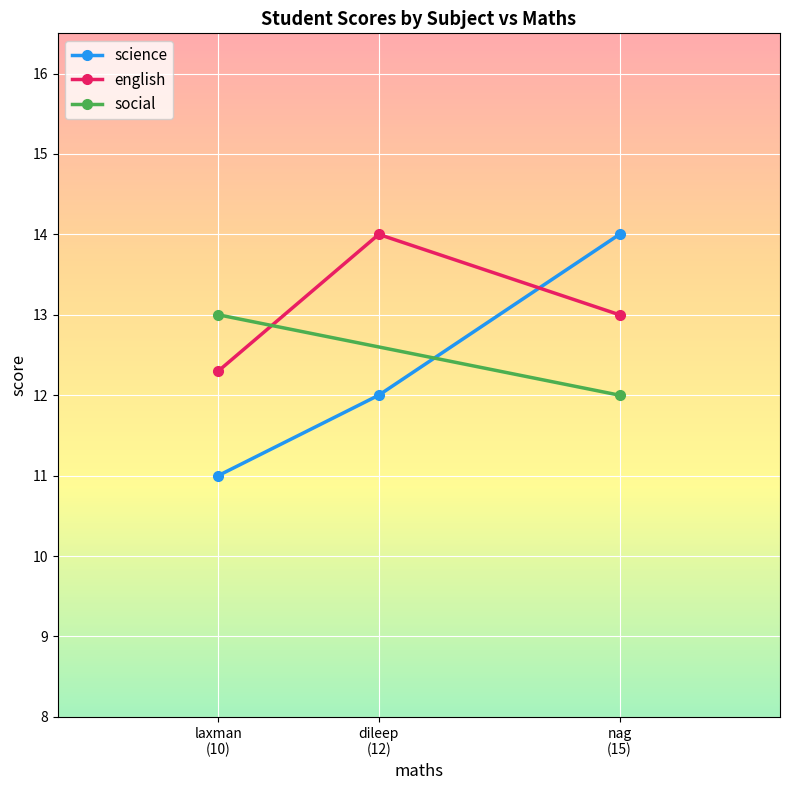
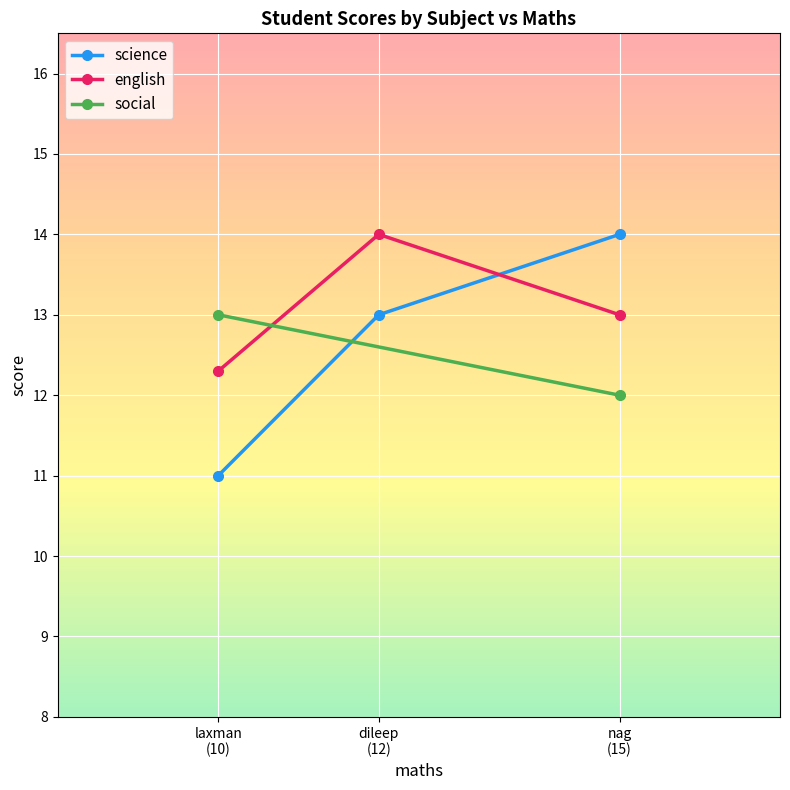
  {
    "science": {
      "laxman (10)": 11,
-     "dileep (12)": 12,
+     "dileep (12)": 13,
      "nag (15)": 14
    },
    "english": {
      "laxman (10)": 12.3,
      "dileep (12)": 14,
      "nag (15)": 13
    },
    "social": {
      "laxman (10)": 13,
      "nag (15)": 12
    }
  }
